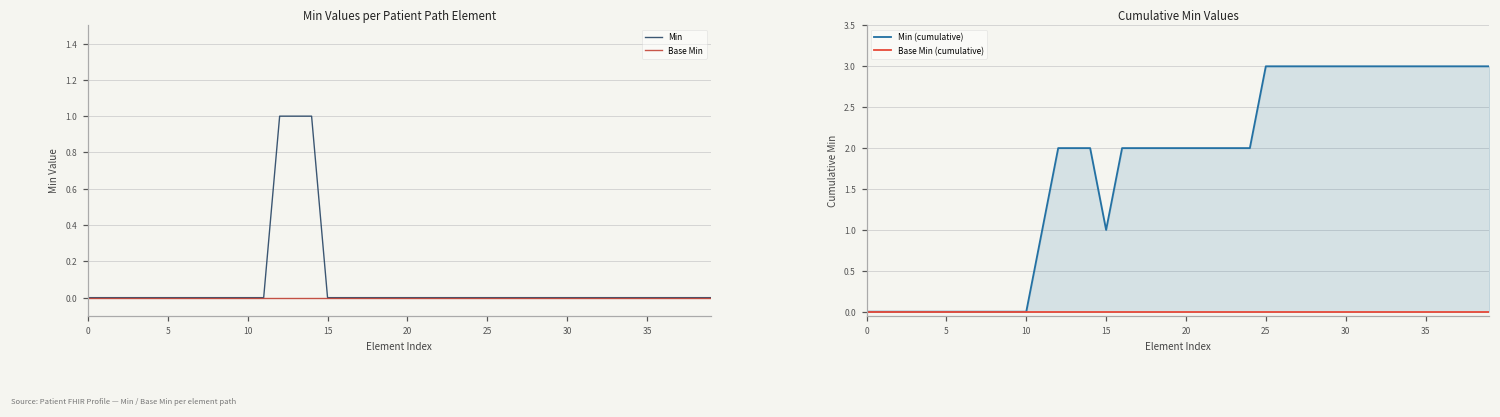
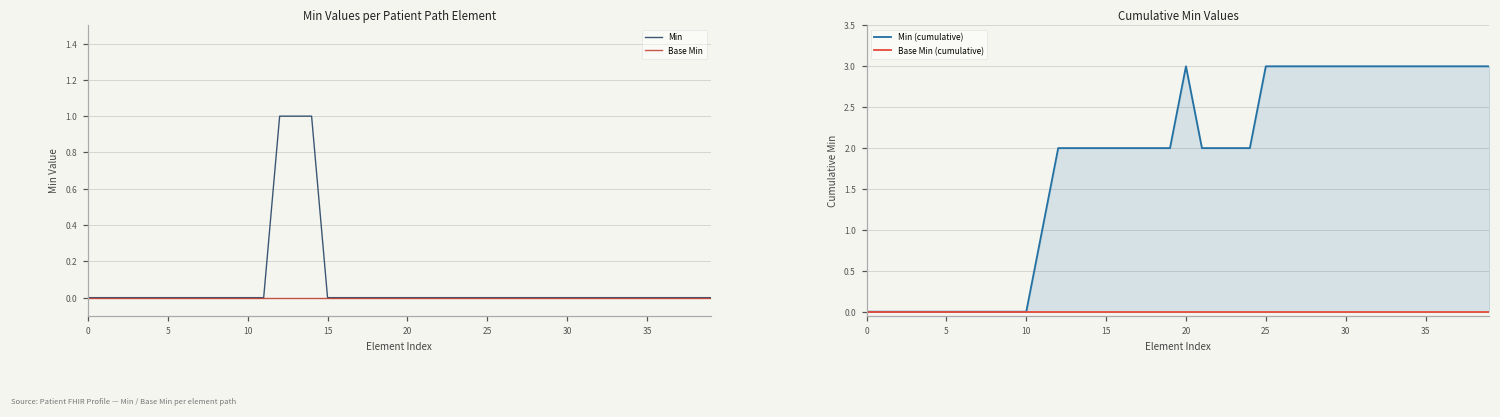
  {
    "Cumulative Min Values": {
      "Min (cumulative)": {
-       "15": 1,
-       "20": 2,
+       "15": 2,
+       "20": 3,
        "25": 3,
        "30": 3,
        "35": 3
      },
      "Base Min (cumulative)": {
        "15": 0,
        "20": 0,
        "25": 0,
        "30": 0,
        "35": 0
      }
    }
  }
